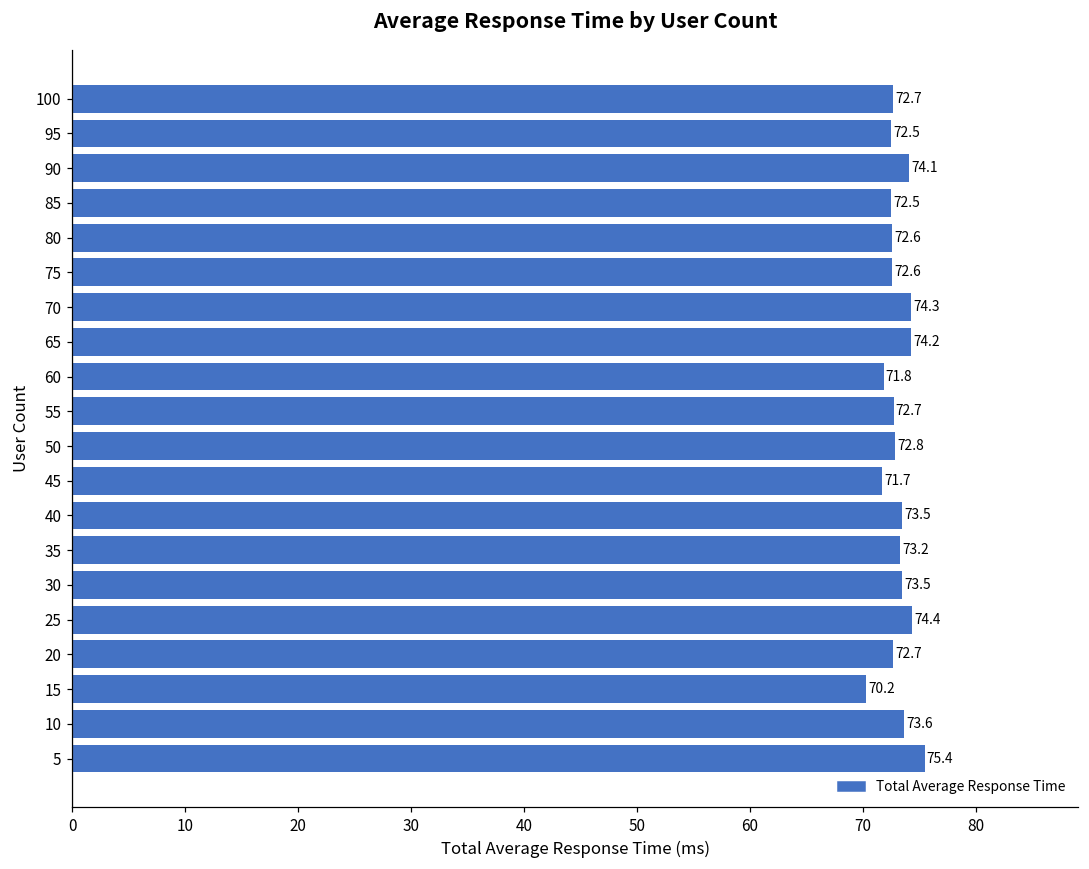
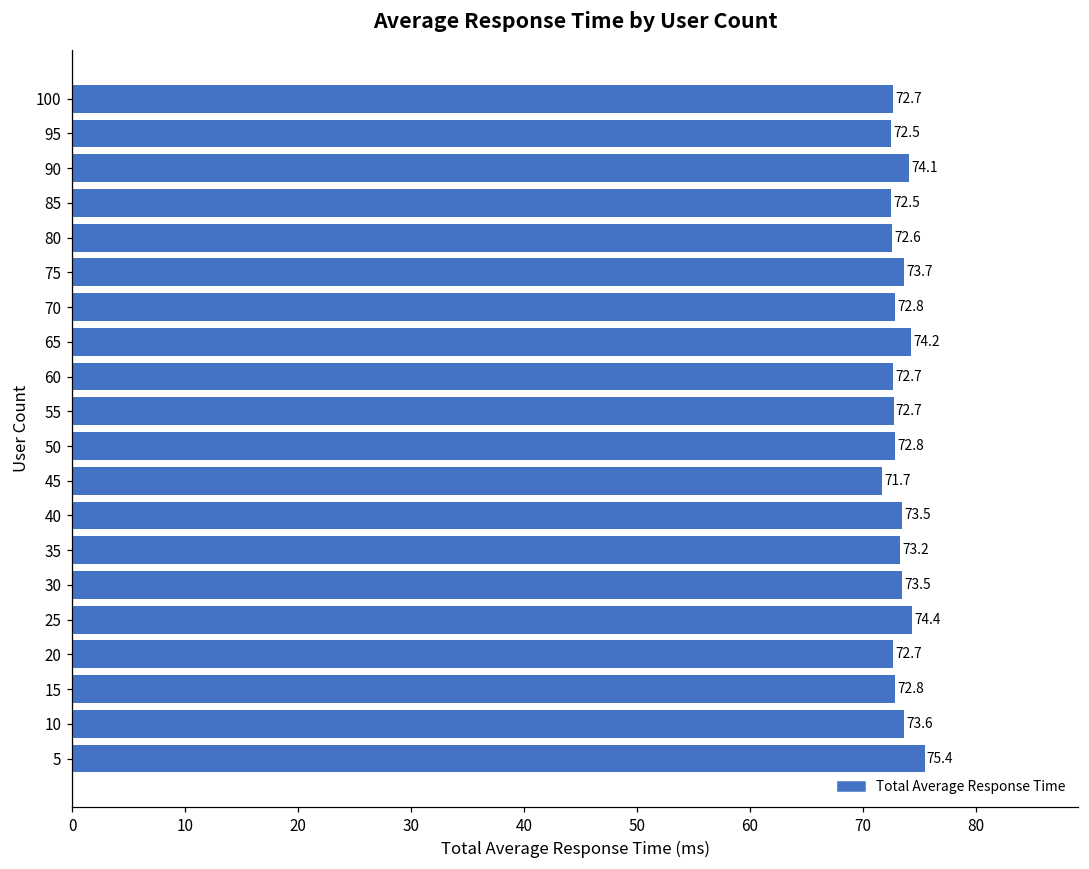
  {
    "100": 72.7,
    "95": 72.5,
    "90": 74.1,
    "85": 72.5,
    "80": 72.6,
-   "75": 72.6,
-   "70": 74.3,
+   "75": 73.7,
+   "70": 72.8,
    "65": 74.2,
-   "60": 71.8,
+   "60": 72.7,
    "55": 72.7,
    "50": 72.8,
    "45": 71.7,
    "40": 73.5,
    "35": 73.2,
    "30": 73.5,
    "25": 74.4,
    "20": 72.7,
-   "15": 70.2,
+   "15": 72.8,
    "10": 73.6,
    "5": 75.4
  }
